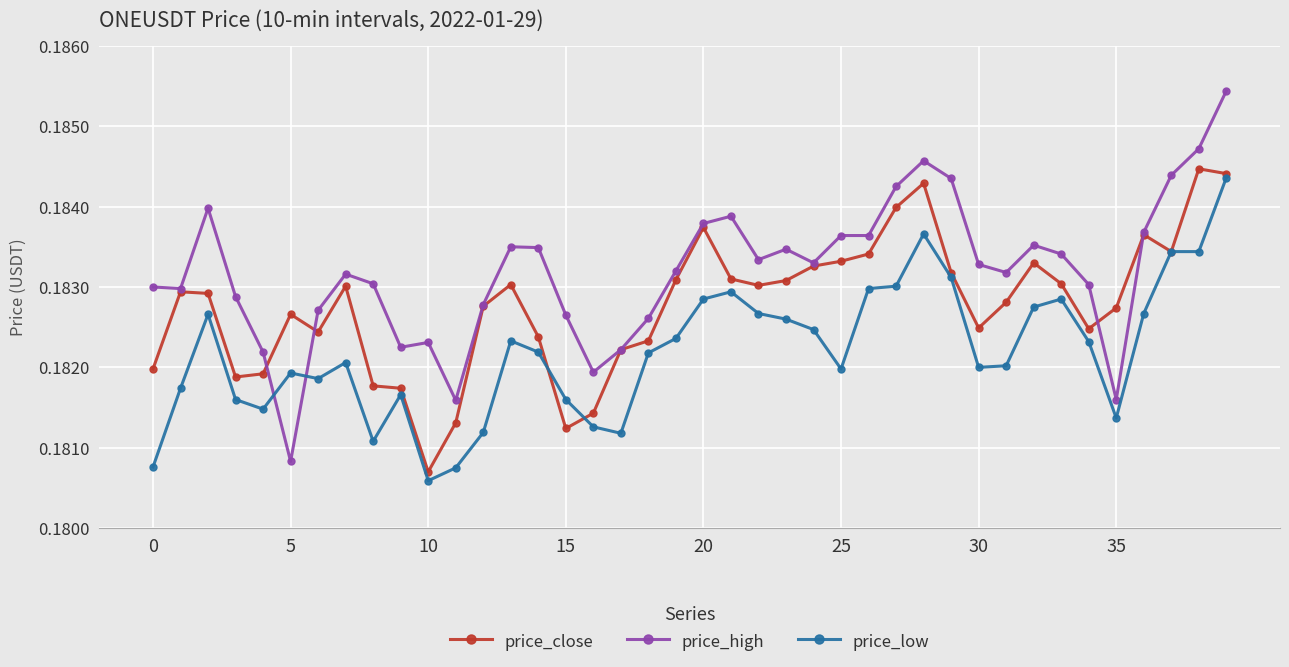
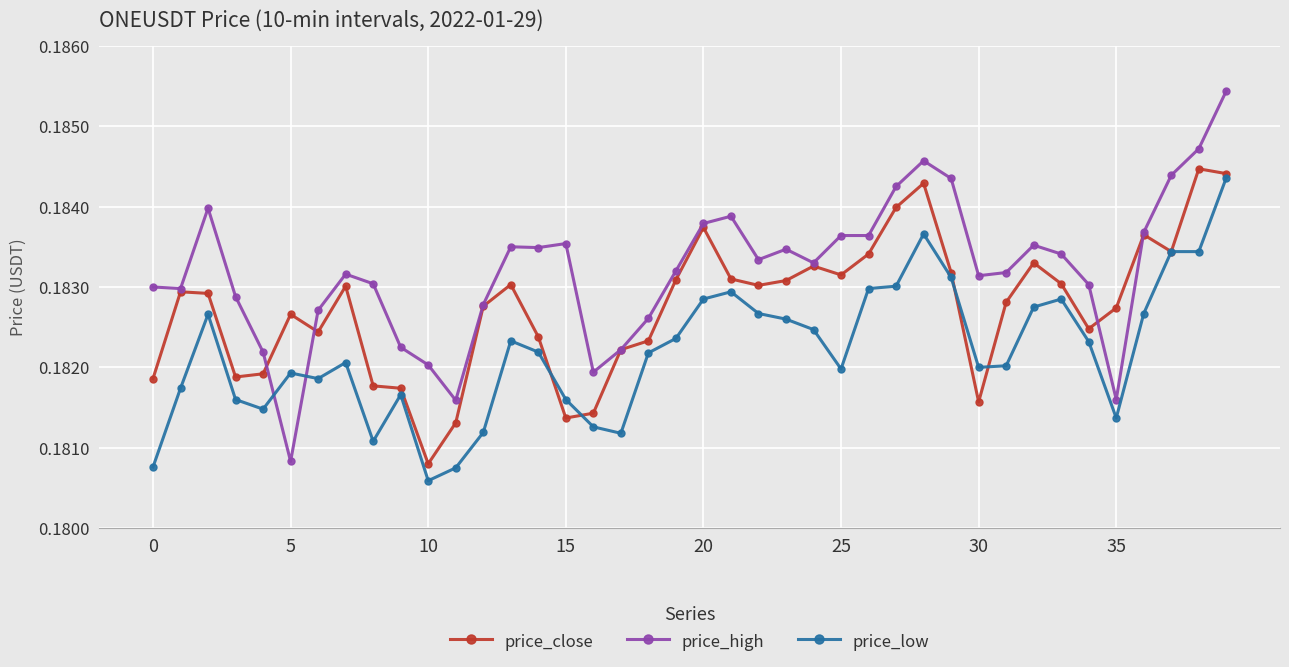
  {
    "price_close": {
-     "0": 0.1820,
+     "0": 0.1819,
      "5": 0.1827,
-     "10": 0.1807,
-     "15": 0.1812,
+     "10": 0.1808,
+     "15": 0.1814,
      "20": 0.1837,
-     "25": 0.1833,
-     "30": 0.1825,
+     "25": 0.1832,
+     "30": 0.1816,
      "35": 0.1827
    },
    "price_high": {
      "0": 0.1830,
      "5": 0.1808,
-     "10": 0.1823,
-     "15": 0.1827,
+     "10": 0.1820,
+     "15": 0.1835,
      "20": 0.1838,
      "25": 0.1836,
-     "30": 0.1833,
+     "30": 0.1831,
      "35": 0.1816
    },
    "price_low": {
      "0": 0.1808,
      "5": 0.1819,
      "10": 0.1806,
      "15": 0.1816,
      "20": 0.1829,
      "25": 0.1820,
      "30": 0.1820,
      "35": 0.1814
    }
  }
